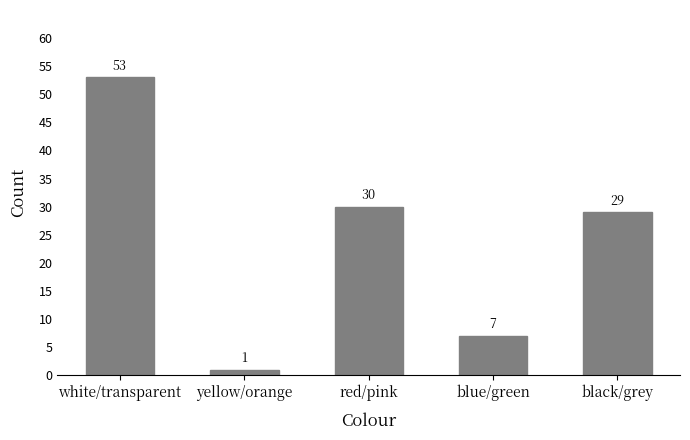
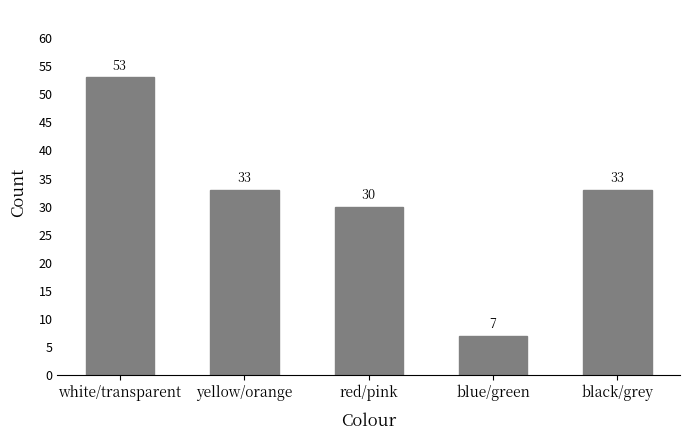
  {
    "white/transparent": 53,
-   "yellow/orange": 1,
+   "yellow/orange": 33,
    "red/pink": 30,
    "blue/green": 7,
-   "black/grey": 29
+   "black/grey": 33
  }
